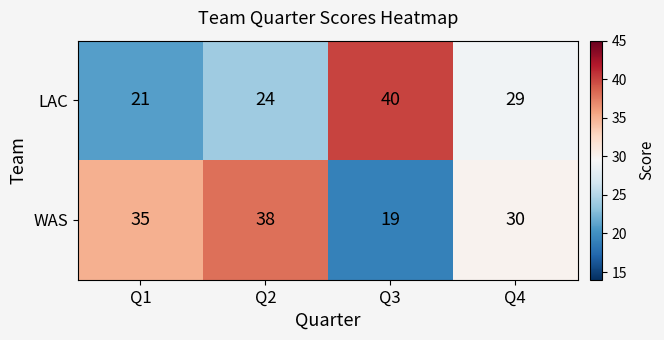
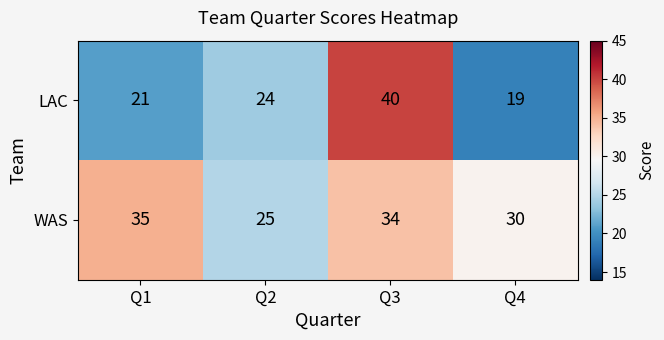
  {
    "LAC": {
      "Q1": 21,
      "Q2": 24,
      "Q3": 40,
-     "Q4": 29
+     "Q4": 19
    },
    "WAS": {
      "Q1": 35,
-     "Q2": 38,
-     "Q3": 19,
+     "Q2": 25,
+     "Q3": 34,
      "Q4": 30
    }
  }
